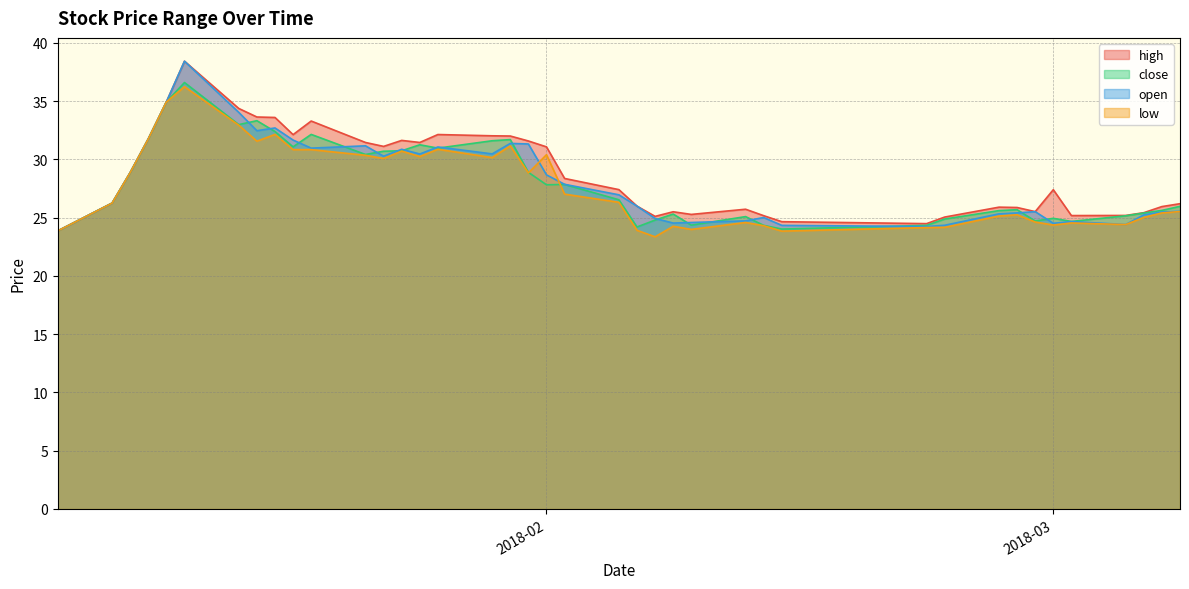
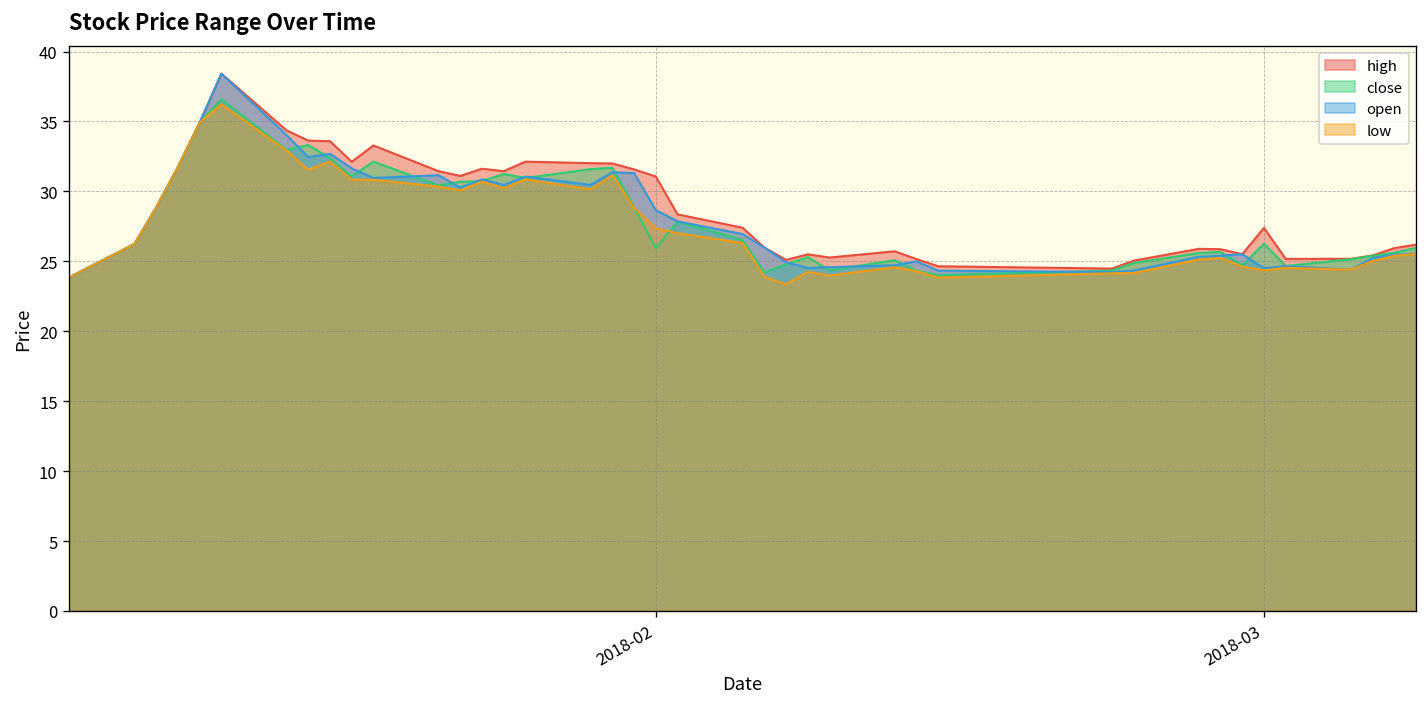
  {
    "high": {
      "2018-02": 31.1,
      "2018-03": 27.4
    },
    "close": {
-     "2018-02": 27.8,
-     "2018-03": 24.9
+     "2018-02": 25.9,
+     "2018-03": 26.3
    },
    "open": {
      "2018-02": 28.7
    },
    "low": {
-     "2018-02": 30.4
+     "2018-02": 27.4
    }
  }
